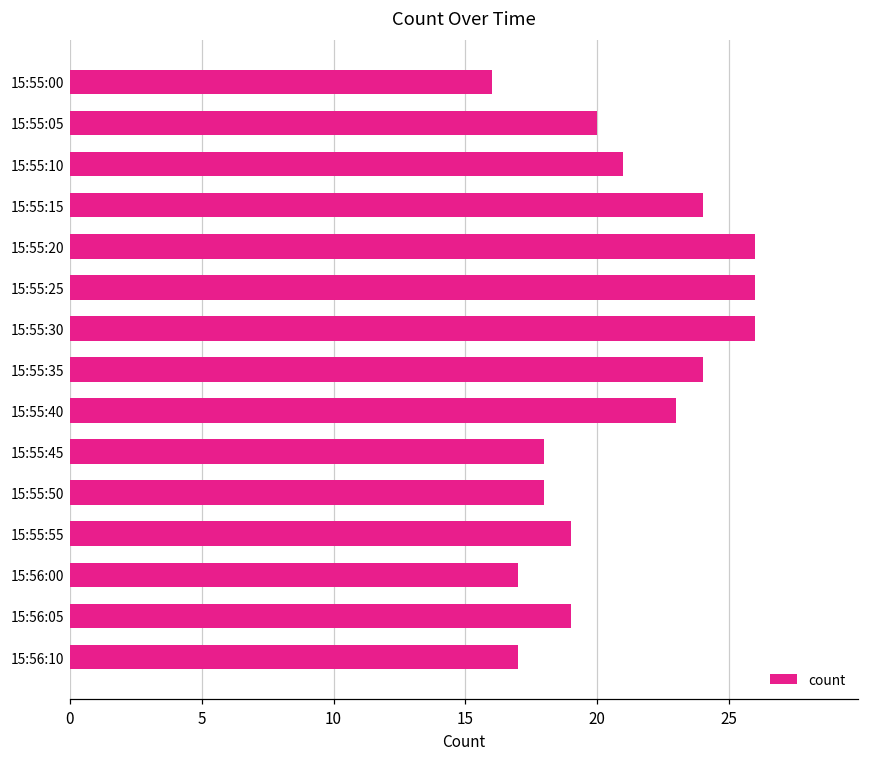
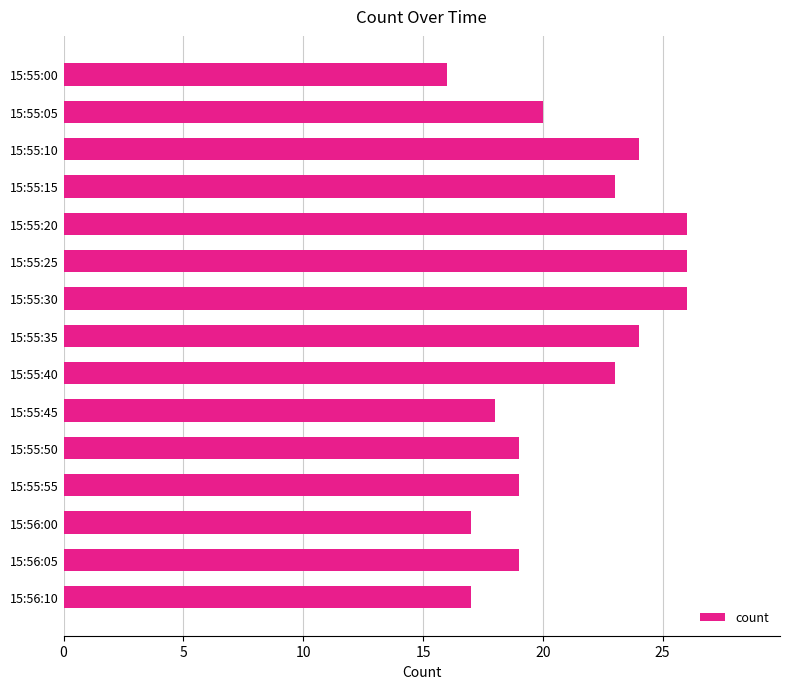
  {
    "15:55:00": 16,
    "15:55:05": 20,
-   "15:55:10": 21,
-   "15:55:15": 24,
+   "15:55:10": 24,
+   "15:55:15": 23,
    "15:55:20": 26,
    "15:55:25": 26,
    "15:55:30": 26,
    "15:55:35": 24,
    "15:55:40": 23,
    "15:55:45": 18,
-   "15:55:50": 18,
+   "15:55:50": 19,
    "15:55:55": 19,
    "15:56:00": 17,
    "15:56:05": 19,
    "15:56:10": 17
  }
